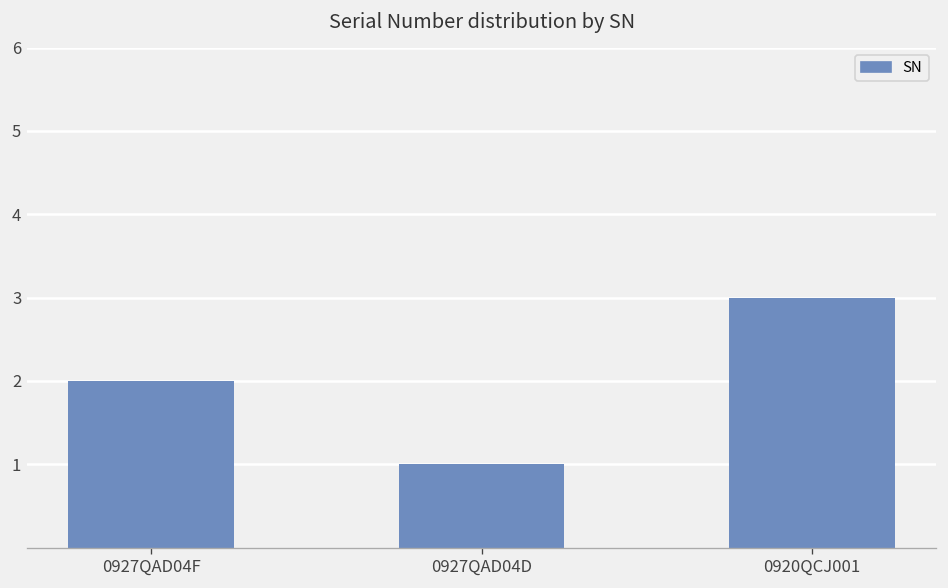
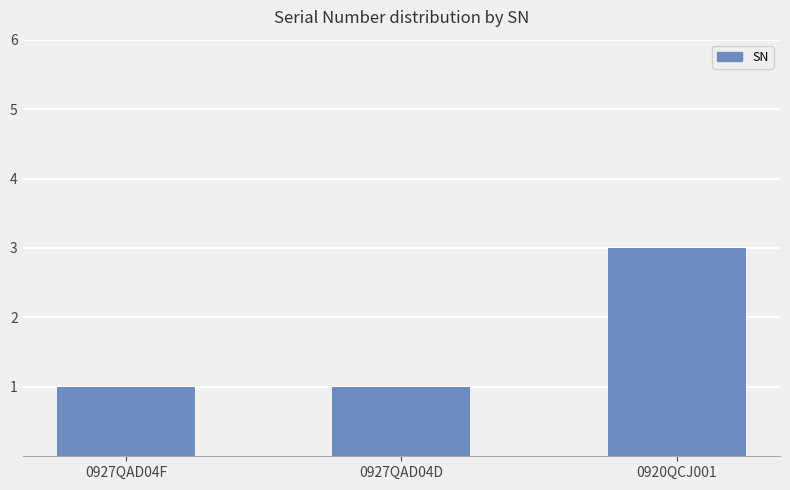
  {
-   "0927QAD04F": 2,
+   "0927QAD04F": 1,
    "0927QAD04D": 1,
    "0920QCJ001": 3
  }
